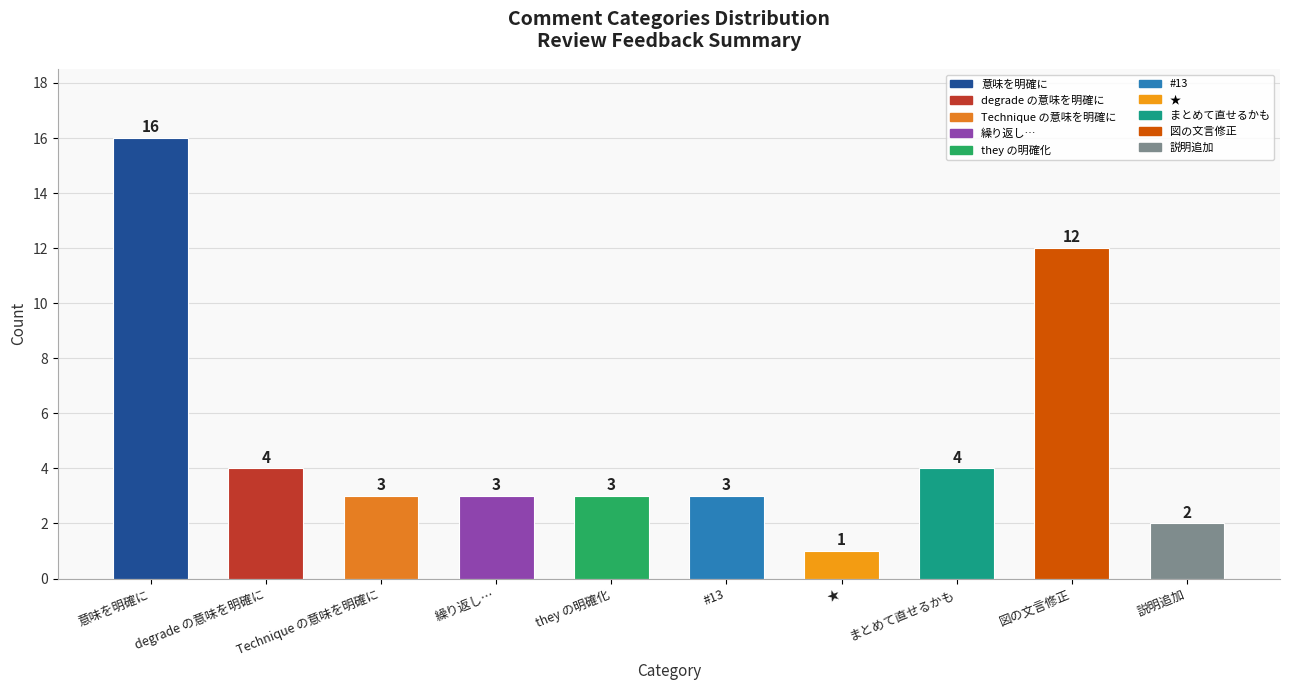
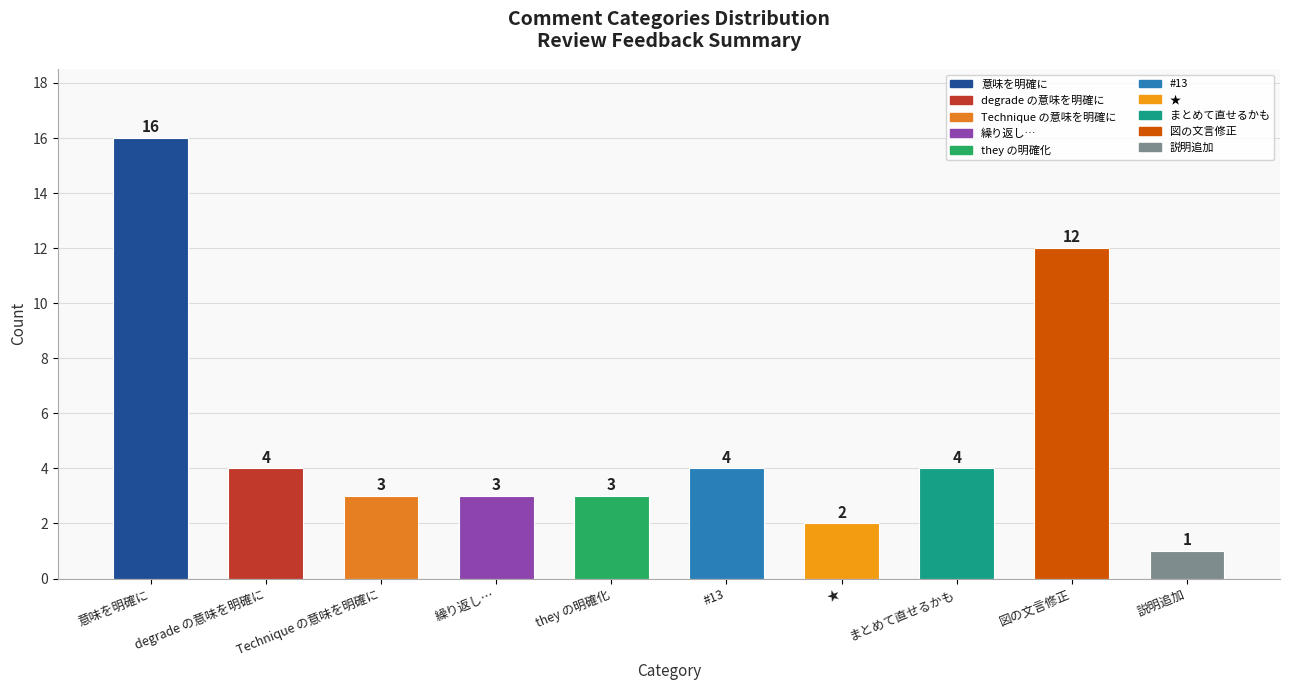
  {
    "意味を明確に": 16,
    "degrade の意味を明確に": 4,
    "Technique の意味を明確に": 3,
    "繰り返し…": 3,
    "they の明確化": 3,
-   "#13": 3,
-   "★": 1,
+   "#13": 4,
+   "★": 2,
    "まとめて直せるかも": 4,
    "図の文言修正": 12,
-   "説明追加": 2
+   "説明追加": 1
  }
